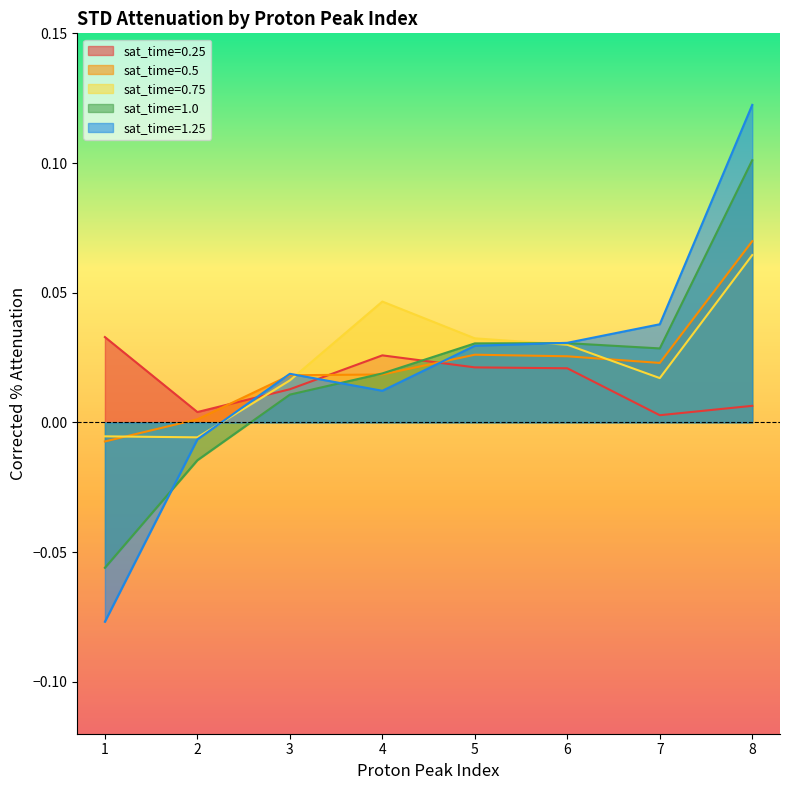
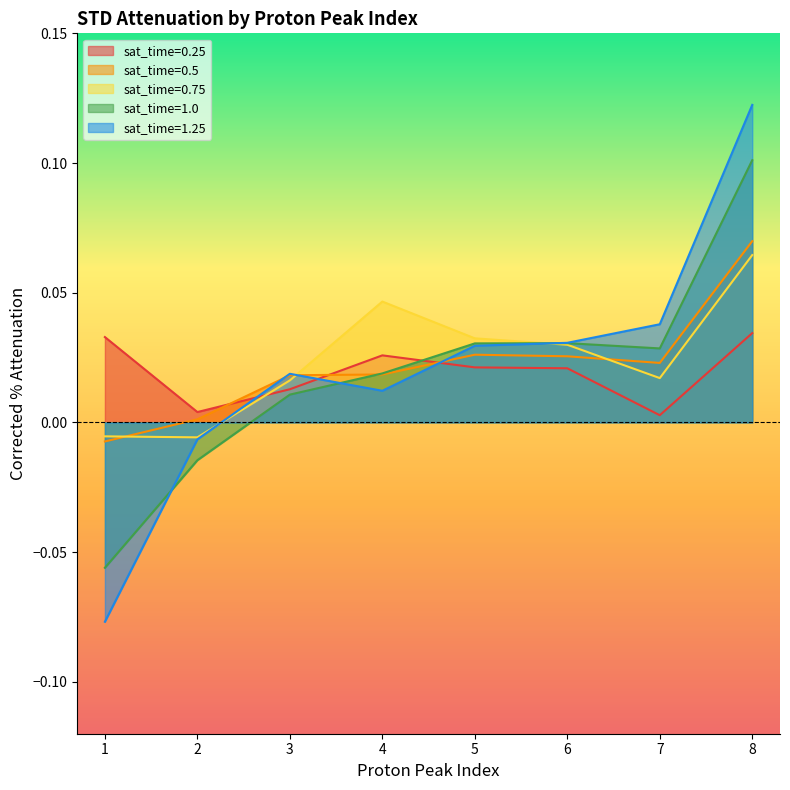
  {
    "sat_time=0.25": {
      "1": 0.033,
      "2": 0.004,
      "3": 0.013,
      "4": 0.026,
      "5": 0.021,
      "6": 0.021,
      "7": 0.003,
-     "8": 0.006
+     "8": 0.034
    }
  }
